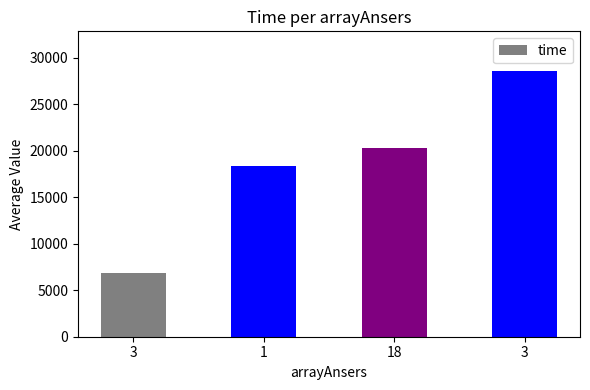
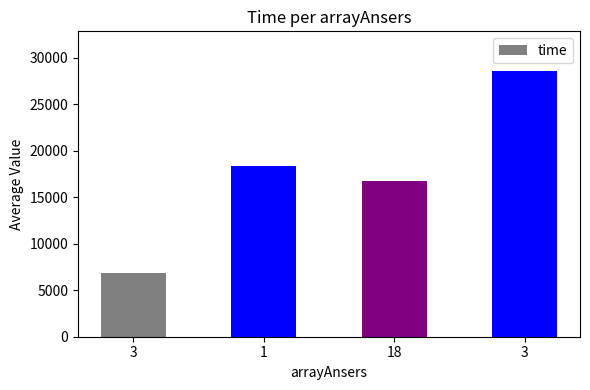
  {
    "1": 18000,
-   "18": 20000
+   "18": 17000
  }
